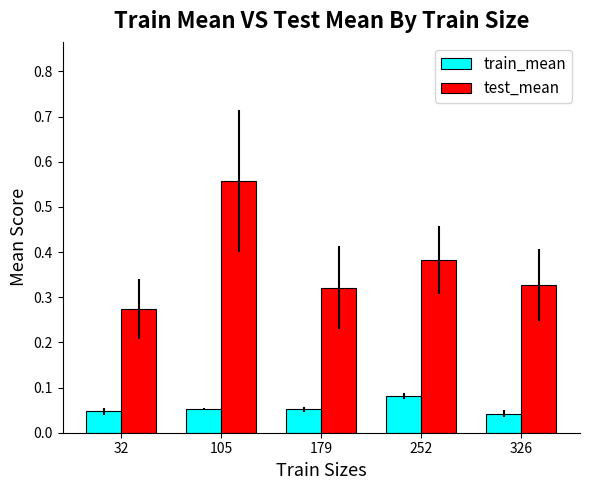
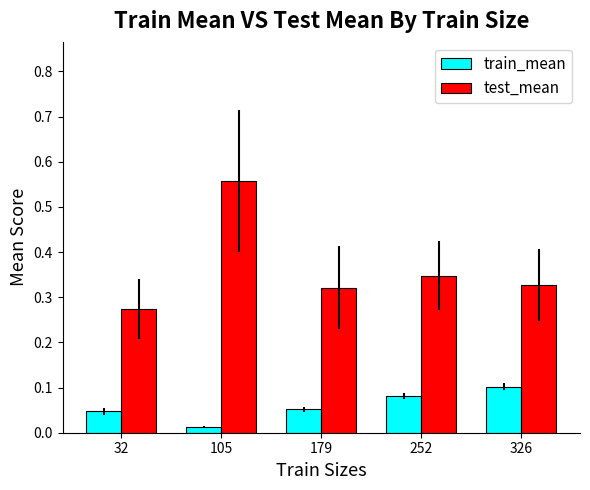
  {
    "train_mean": {
      "32": 0.05,
-     "105": 0.05,
+     "105": 0.01,
      "179": 0.05,
      "252": 0.08,
-     "326": 0.04
+     "326": 0.10
    },
    "test_mean": {
      "32": 0.27,
      "105": 0.56,
      "179": 0.32,
-     "252": 0.38,
+     "252": 0.35,
      "326": 0.33
    }
  }
